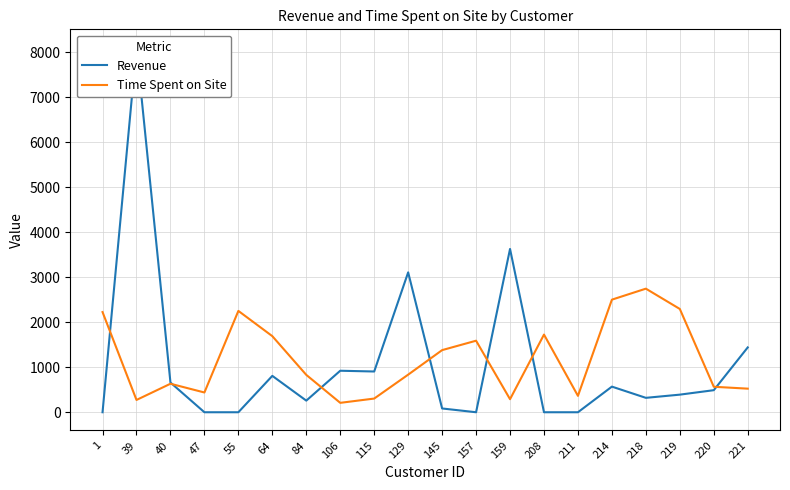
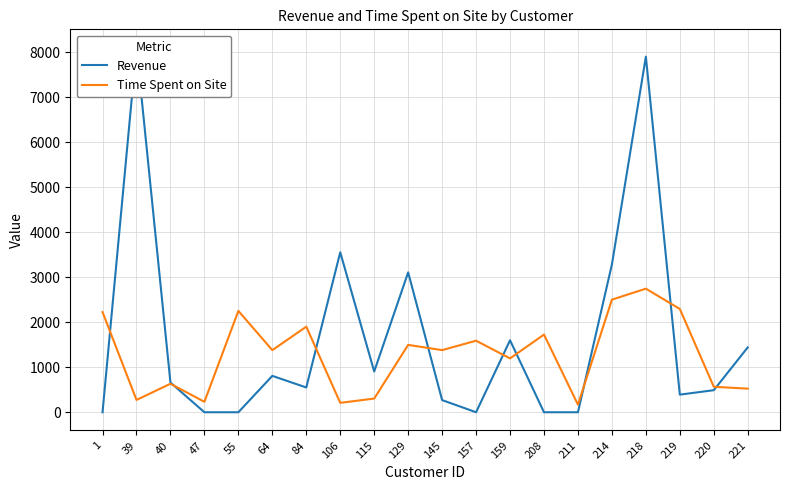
  {
    "Revenue": {
      "1": 0,
      "47": 0,
      "55": 0,
      "64": 800,
-     "84": 300,
-     "106": 900,
+     "84": 600,
+     "106": 3600,
      "115": 900,
      "129": 3100,
-     "145": 100,
+     "145": 300,
      "157": 0,
-     "159": 3600,
+     "159": 1600,
      "208": 0,
      "211": 0,
-     "214": 600,
-     "218": 300,
+     "214": 3300,
+     "218": 7900,
      "219": 400,
      "220": 500,
      "221": 1400
    },
    "Time Spent on Site": {
      "1": 2200,
      "39": 300,
-     "47": 400,
+     "47": 200,
      "55": 2300,
-     "64": 1700,
-     "84": 800,
+     "64": 1400,
+     "84": 1900,
      "106": 200,
      "115": 300,
-     "129": 800,
+     "129": 1500,
      "145": 1400,
      "157": 1600,
-     "159": 300,
+     "159": 1200,
      "208": 1700,
-     "211": 400,
+     "211": 200,
      "214": 2500,
      "218": 2700,
      "219": 2300,
      "220": 600,
      "221": 500
    }
  }
